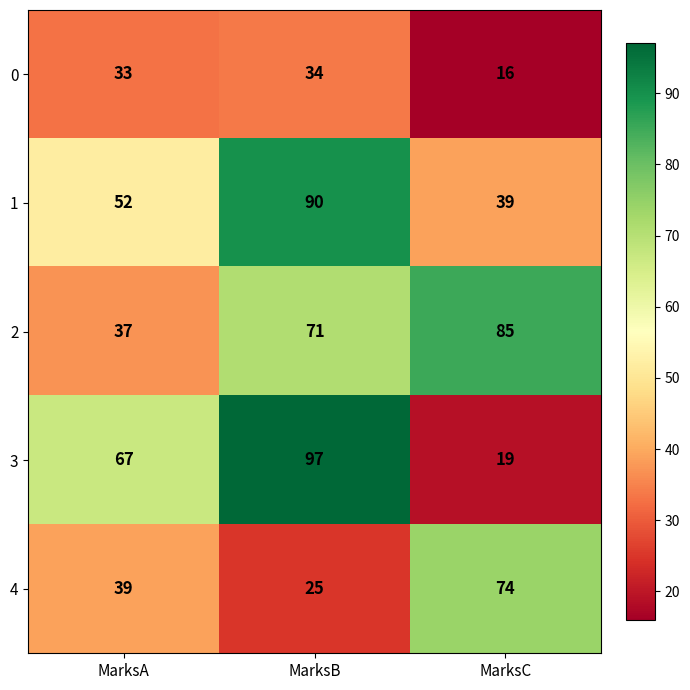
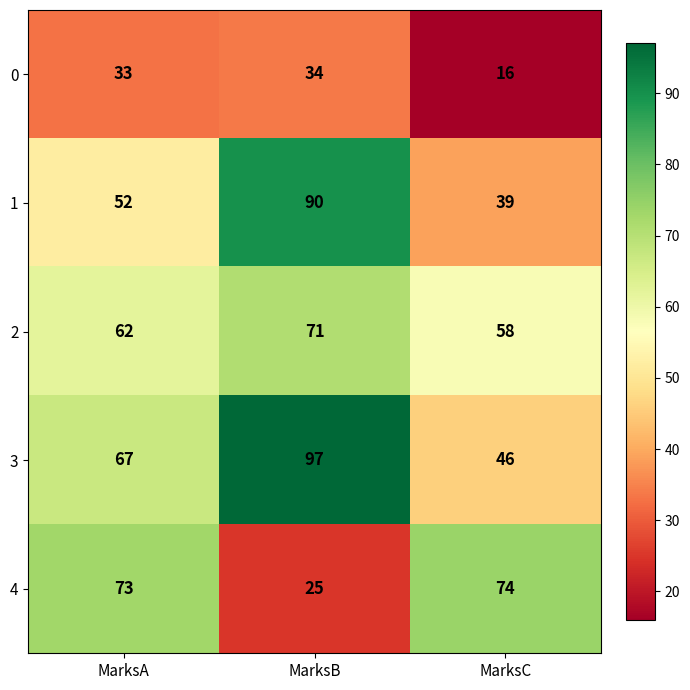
  {
    "0": {
      "MarksA": 33,
      "MarksB": 34,
      "MarksC": 16
    },
    "1": {
      "MarksA": 52,
      "MarksB": 90,
      "MarksC": 39
    },
    "2": {
-     "MarksA": 37,
+     "MarksA": 62,
      "MarksB": 71,
-     "MarksC": 85
+     "MarksC": 58
    },
    "3": {
      "MarksA": 67,
      "MarksB": 97,
-     "MarksC": 19
+     "MarksC": 46
    },
    "4": {
-     "MarksA": 39,
+     "MarksA": 73,
      "MarksB": 25,
      "MarksC": 74
    }
  }
